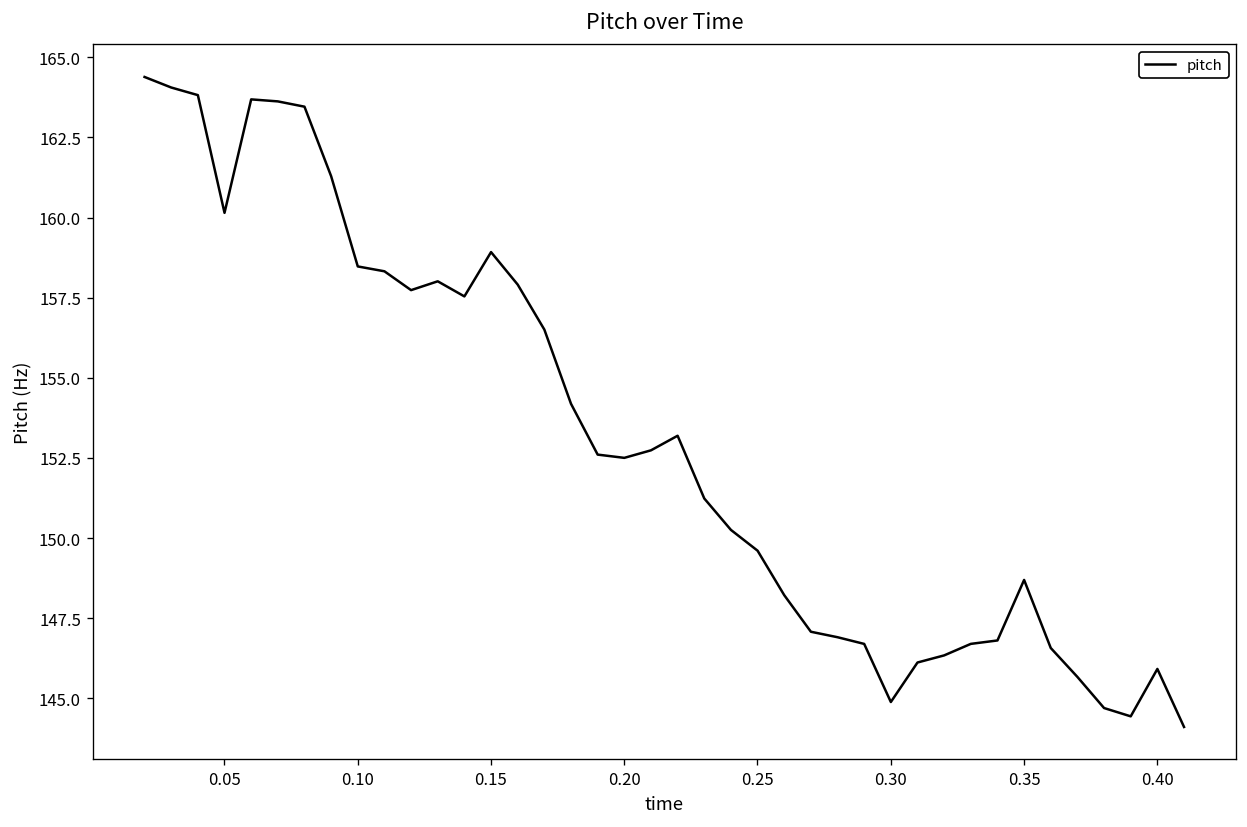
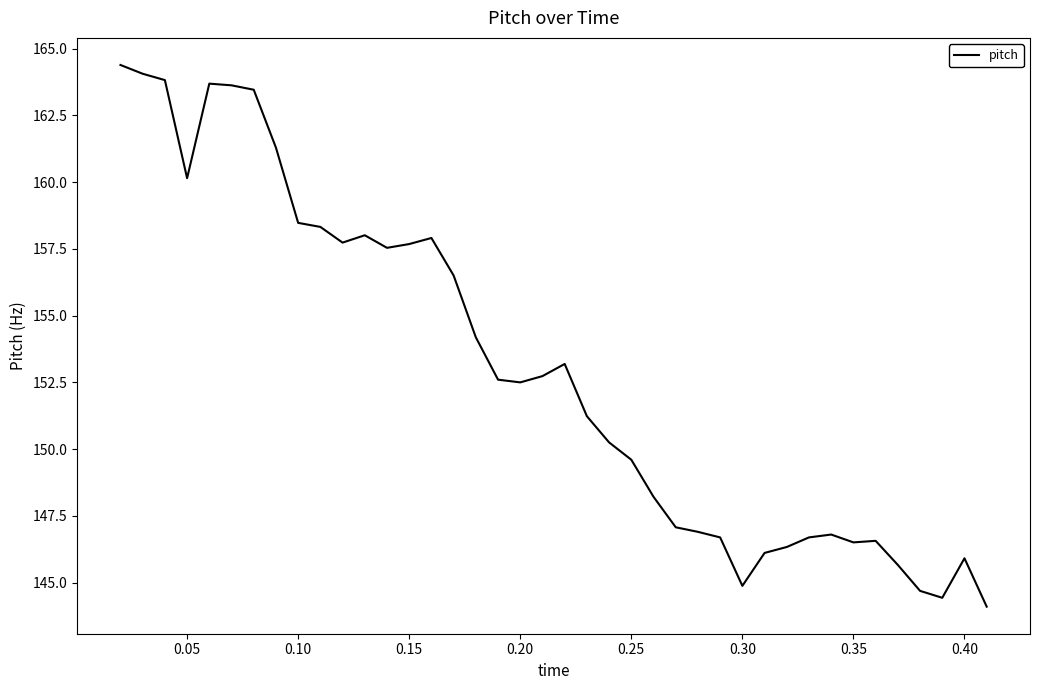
  {
    "0.05": 160.1,
    "0.10": 158.5,
-   "0.15": 158.9,
+   "0.15": 157.7,
    "0.20": 152.5,
    "0.25": 149.6,
    "0.30": 144.9,
-   "0.35": 148.7,
+   "0.35": 146.5,
    "0.40": 145.9
  }
